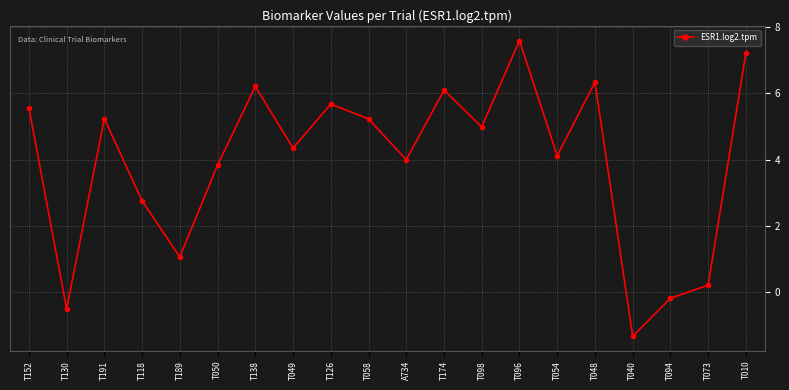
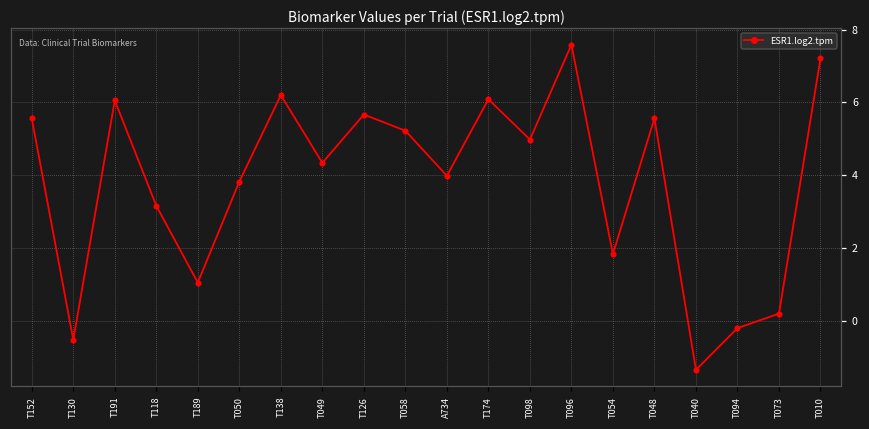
  {
    "T152": 5.6,
    "T130": -0.5,
-   "T191": 5.2,
-   "T118": 2.8,
+   "T191": 6.1,
+   "T118": 3.2,
    "T189": 1.1,
    "T050": 3.8,
    "T138": 6.2,
    "T049": 4.3,
    "T126": 5.7,
    "T058": 5.2,
    "A734": 4.0,
    "T174": 6.1,
    "T098": 5.0,
    "T096": 7.6,
-   "T054": 4.1,
-   "T048": 6.3,
+   "T054": 1.8,
+   "T048": 5.6,
    "T040": -1.3,
    "T094": -0.2,
    "T073": 0.2,
    "T010": 7.2
  }
